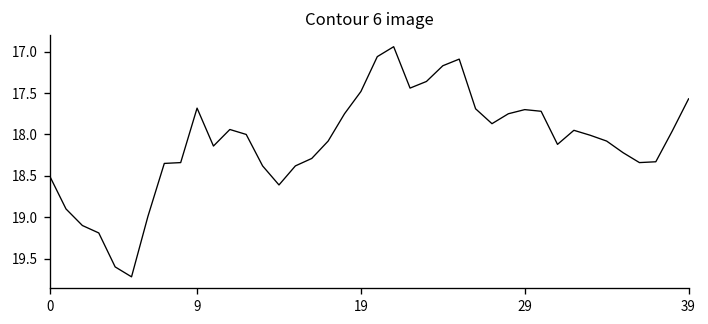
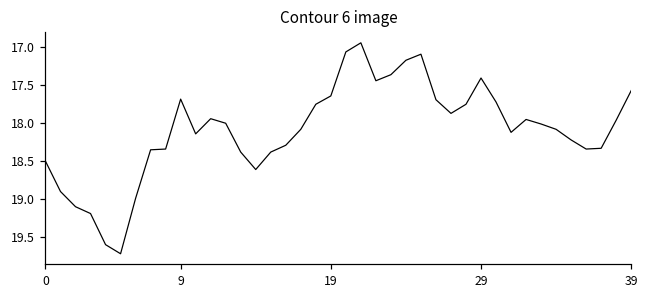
  {
    "0": 18.5,
    "9": 17.7,
-   "19": 17.5,
-   "29": 17.7,
+   "19": 17.6,
+   "29": 17.4,
    "39": 17.6
  }
